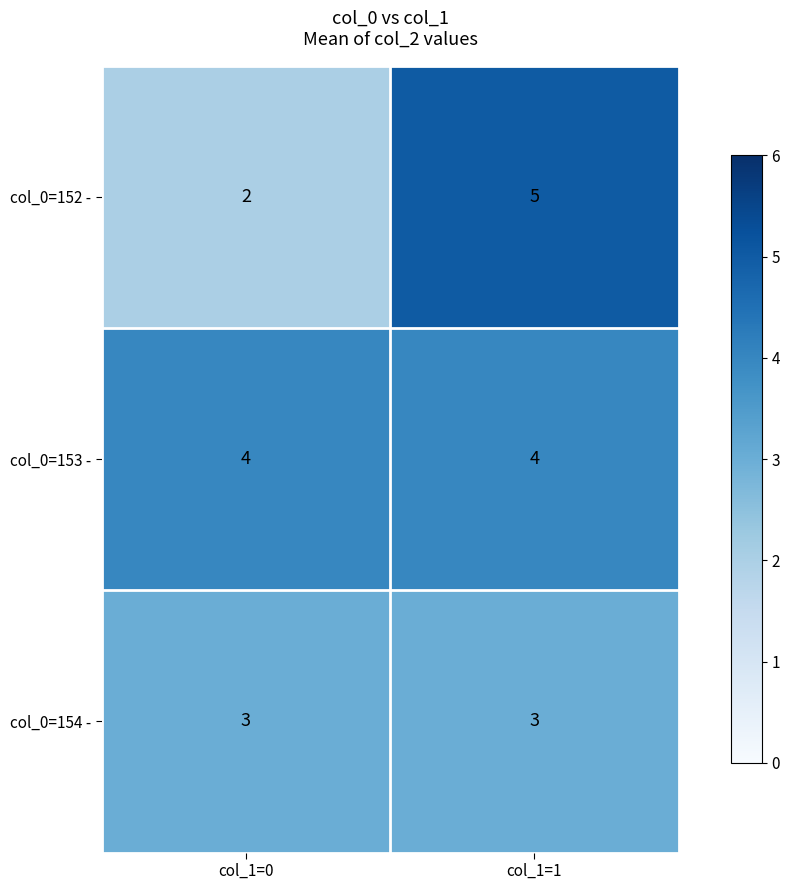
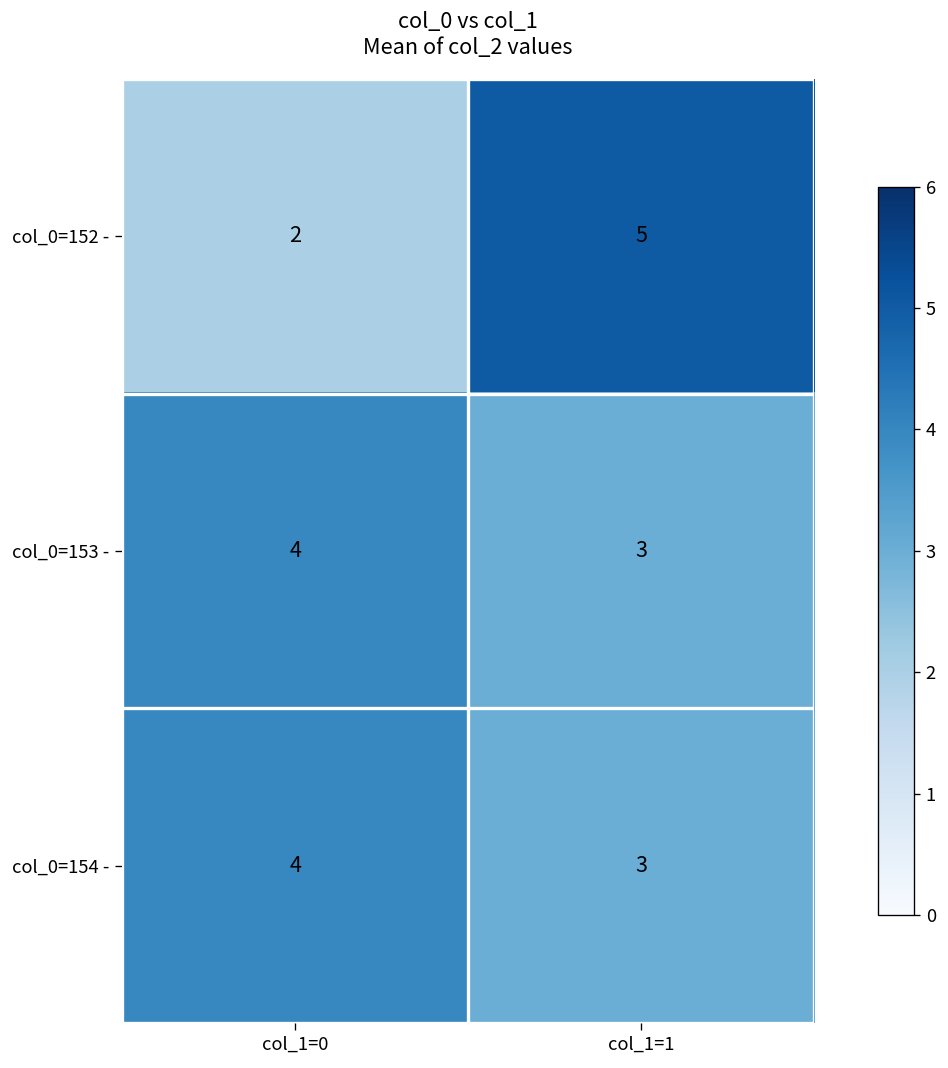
  {
    "col_0=152 -": {
      "col_1=0": 2,
      "col_1=1": 5
    },
    "col_0=153 -": {
      "col_1=0": 4,
-     "col_1=1": 4
+     "col_1=1": 3
    },
    "col_0=154 -": {
-     "col_1=0": 3,
+     "col_1=0": 4,
      "col_1=1": 3
    }
  }
